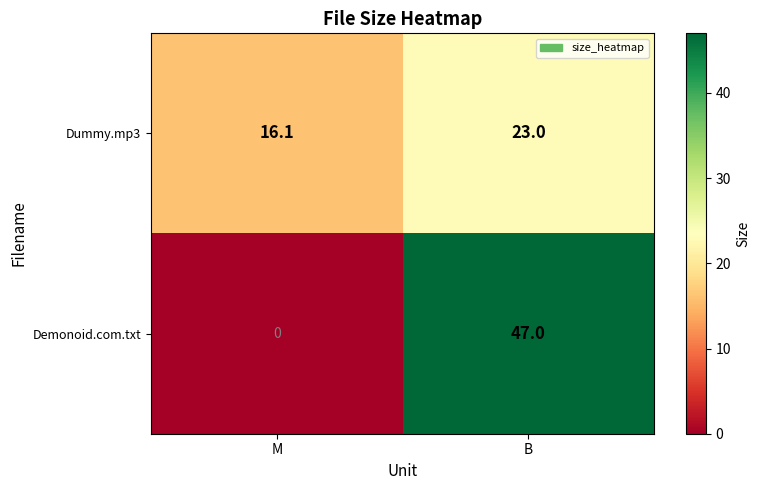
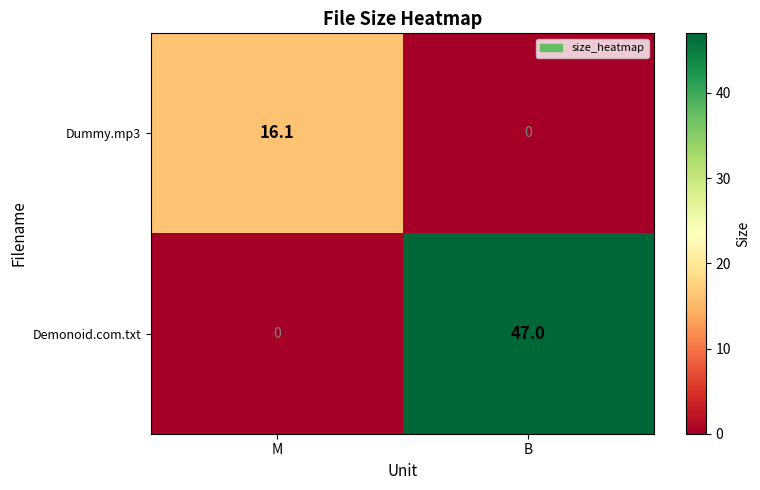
  {
    "Dummy.mp3": {
      "M": 16.1,
-     "B": 23.0
+     "B": 0
    },
    "Demonoid.com.txt": {
      "M": 0,
      "B": 47.0
    }
  }
